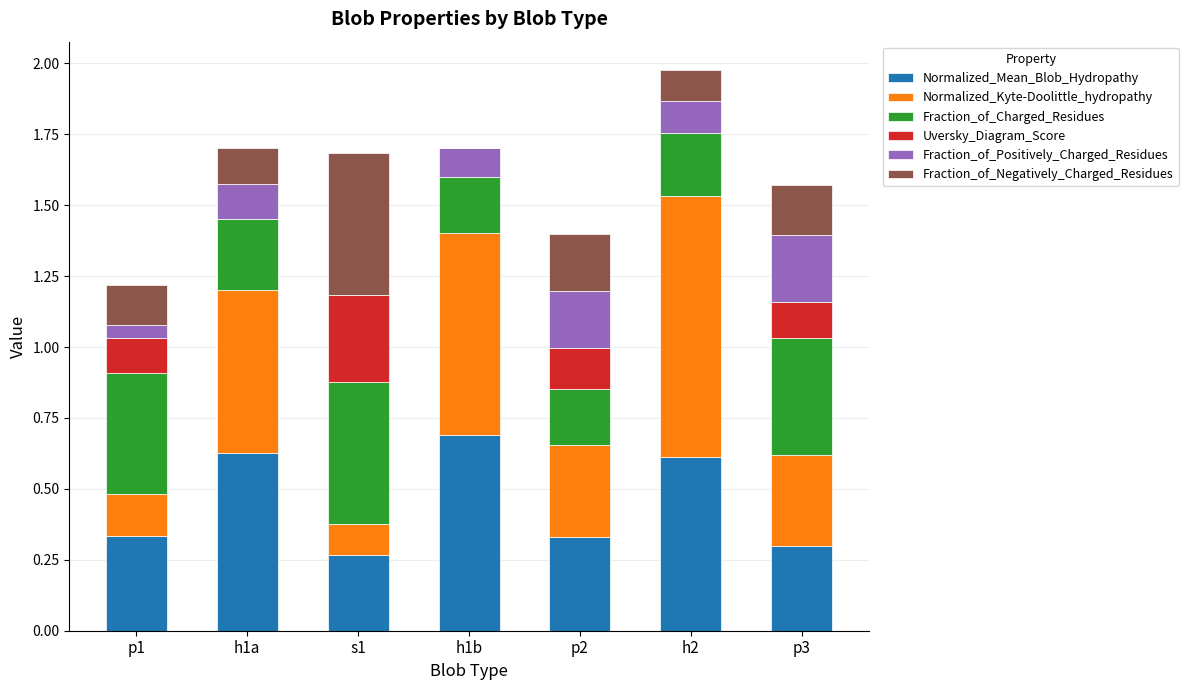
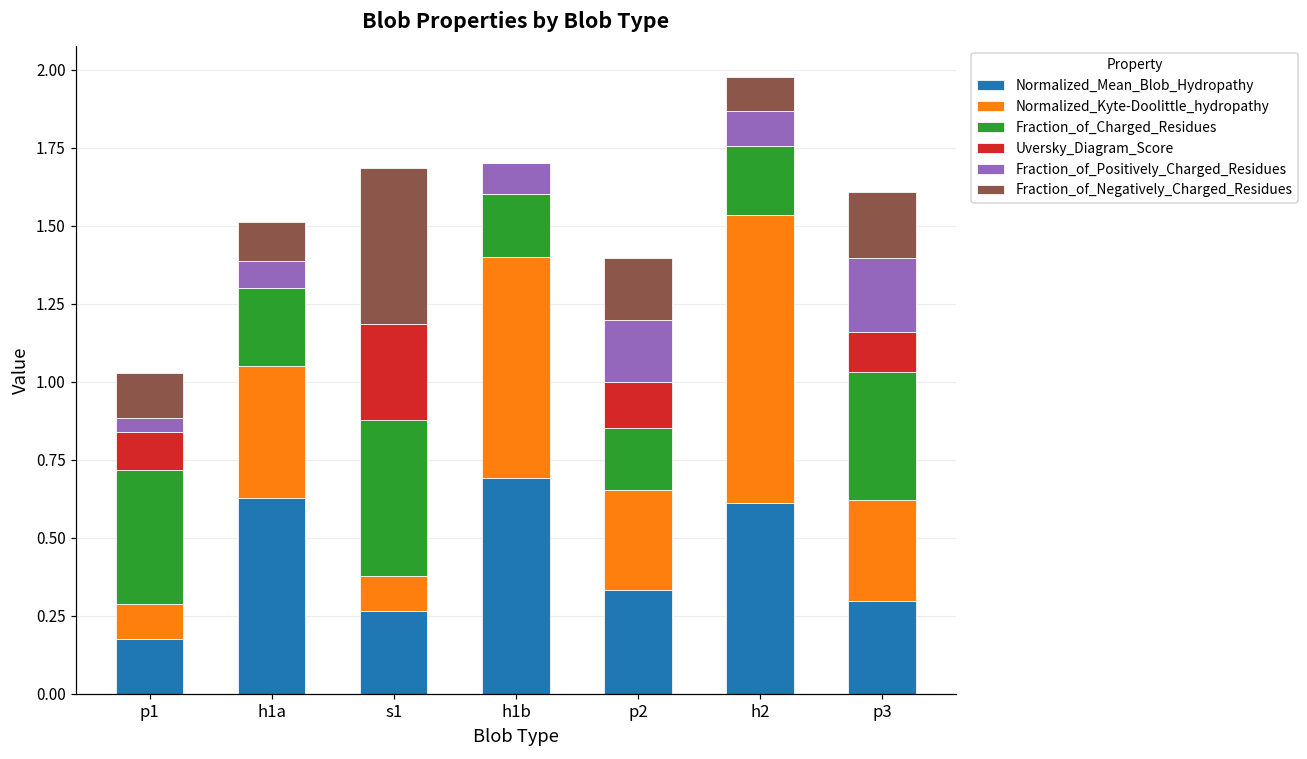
  {
    "Normalized_Mean_Blob_Hydropathy": {
-     "p1": 0.33,
+     "p1": 0.18,
      "h1a": 0.63,
      "s1": 0.27,
      "h1b": 0.69,
      "p2": 0.33,
      "h2": 0.61,
      "p3": 0.30
    },
    "Normalized_Kyte-Doolittle_hydropathy": {
-     "p1": 0.15,
-     "h1a": 0.57,
+     "p1": 0.11,
+     "h1a": 0.42,
      "s1": 0.11,
      "h1b": 0.71,
      "p2": 0.32,
      "h2": 0.92,
      "p3": 0.32
    },
    "Fraction_of_Charged_Residues": {
      "p1": 0.43,
      "h1a": 0.25,
      "s1": 0.50,
      "h1b": 0.20,
      "p2": 0.20,
      "h2": 0.22,
      "p3": 0.41
    },
    "Uversky_Diagram_Score": {
      "p1": 0.12,
      "h1a": 0.00,
      "s1": 0.31,
      "h1b": 0.00,
      "p2": 0.14,
      "h2": 0.00,
      "p3": 0.13
    },
    "Fraction_of_Positively_Charged_Residues": {
      "p1": 0.04,
-     "h1a": 0.13,
+     "h1a": 0.09,
      "s1": 0.00,
      "h1b": 0.10,
      "p2": 0.20,
      "h2": 0.11,
      "p3": 0.24
    },
    "Fraction_of_Negatively_Charged_Residues": {
      "p1": 0.14,
      "h1a": 0.13,
      "s1": 0.50,
      "h1b": 0.00,
      "p2": 0.20,
      "h2": 0.11,
-     "p3": 0.18
+     "p3": 0.21
    }
  }
